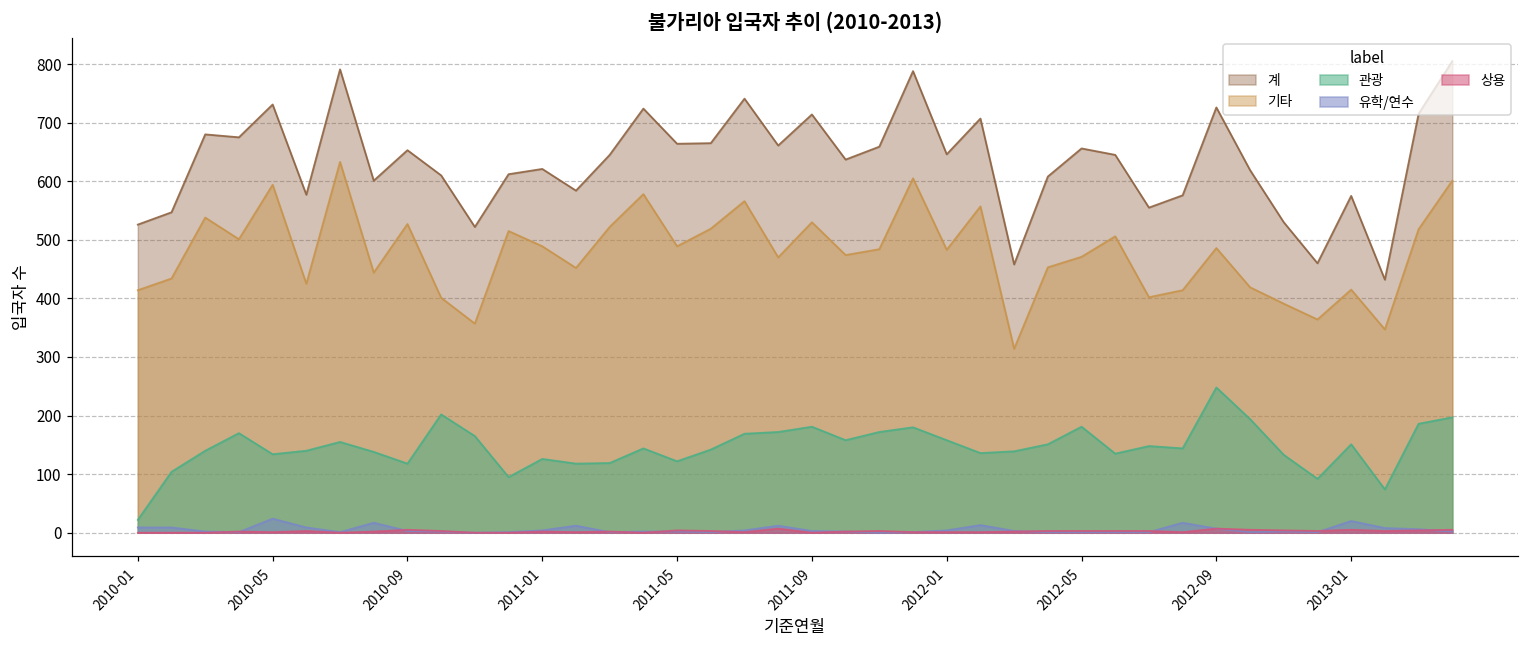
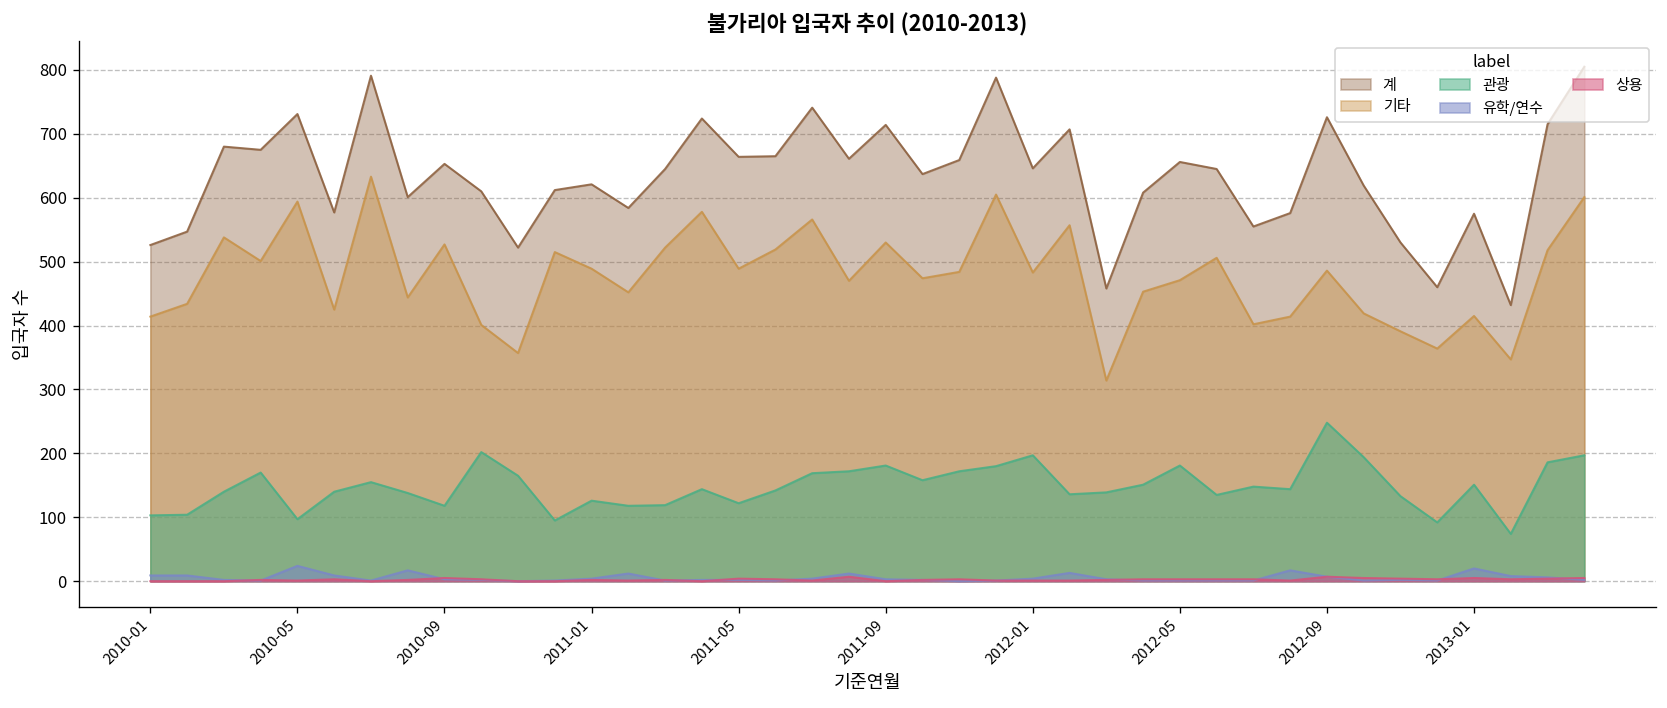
  {
    "관광": {
-     "2010-01": 20,
-     "2010-05": 130,
+     "2010-01": 100,
+     "2010-05": 100,
      "2010-09": 120,
      "2011-01": 130,
      "2011-05": 120,
      "2011-09": 180,
-     "2012-01": 160,
+     "2012-01": 200,
      "2012-05": 180,
      "2012-09": 250,
      "2013-01": 150
    },
    "유학/연수": {
      "2010-01": 10,
      "2010-05": 20,
      "2013-01": 20
    }
  }
